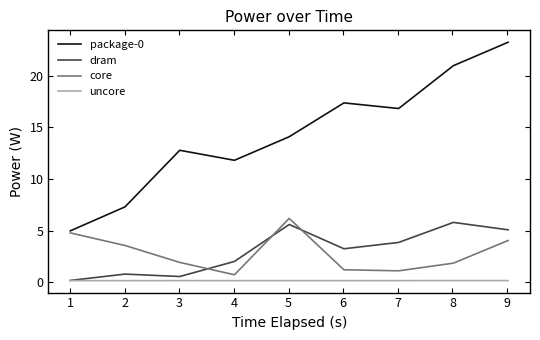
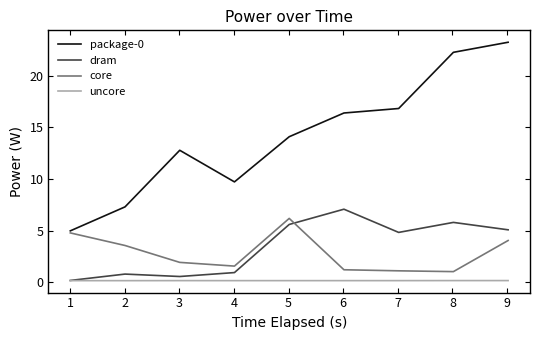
  {
    "package-0": {
      "2": 7.3,
      "3": 12.8,
-     "4": 11.8,
+     "4": 9.7,
      "5": 14.1,
-     "6": 17.4,
+     "6": 16.4,
      "7": 16.8,
-     "8": 21.0,
+     "8": 22.3,
      "9": 23.2
    },
    "dram": {
      "2": 0.8,
      "3": 0.6,
-     "4": 2.0,
+     "4": 0.9,
      "5": 5.6,
-     "6": 3.2,
-     "7": 3.9,
+     "6": 7.1,
+     "7": 4.8,
      "8": 5.8,
      "9": 5.1
    },
    "core": {
      "2": 3.6,
      "3": 1.9,
-     "4": 0.7,
+     "4": 1.6,
      "5": 6.2,
      "6": 1.2,
      "7": 1.1,
-     "8": 1.8,
+     "8": 1.0,
      "9": 4.0
    },
    "uncore": {
      "2": 0.1,
      "3": 0.2,
      "4": 0.2,
      "5": 0.2,
      "6": 0.2,
      "7": 0.2,
      "8": 0.2,
      "9": 0.2
    }
  }
